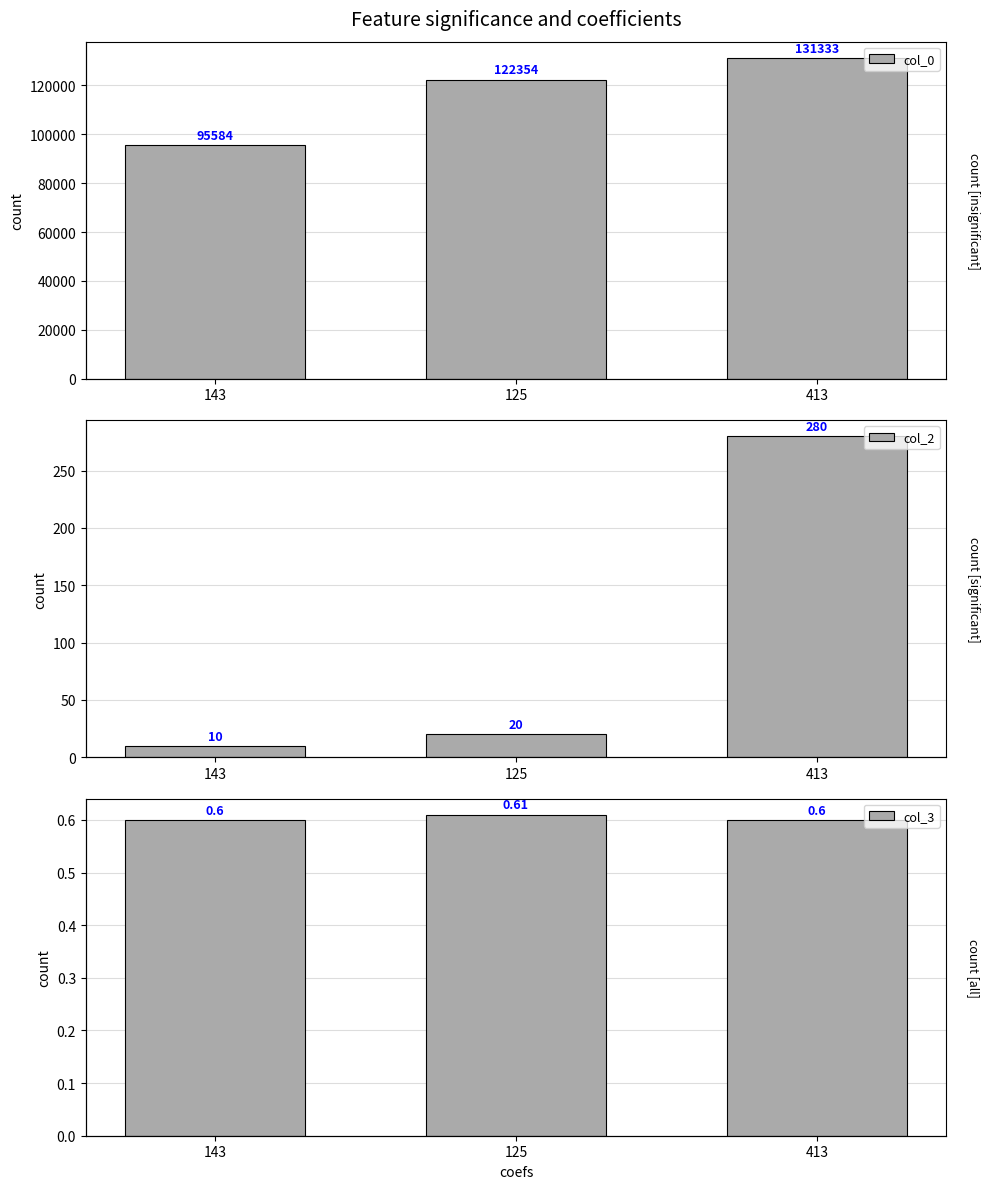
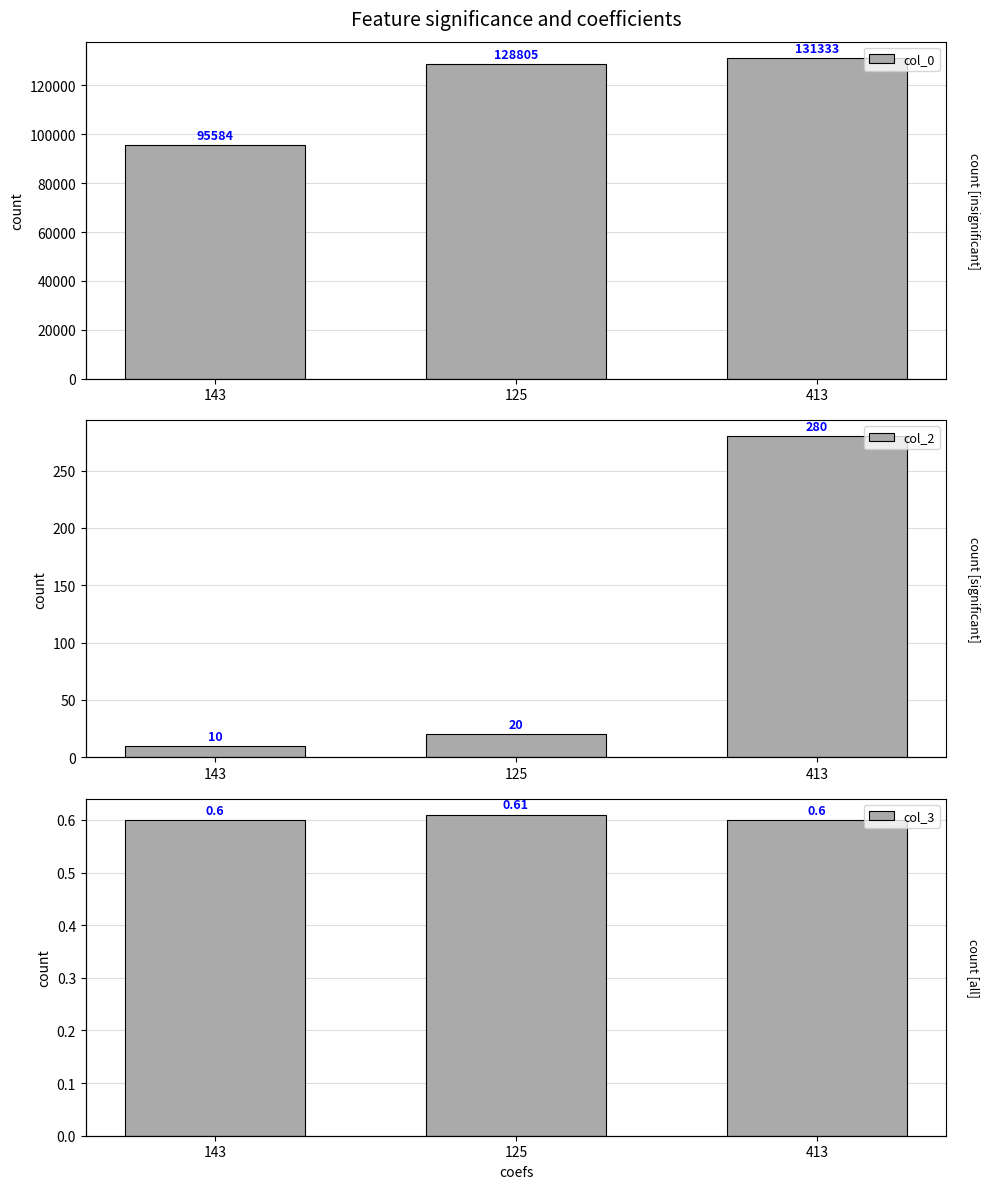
  {
    "Feature significance and coefficients": {
      "143": 95584,
-     "125": 122354,
+     "125": 128805,
      "413": 131333
    }
  }
